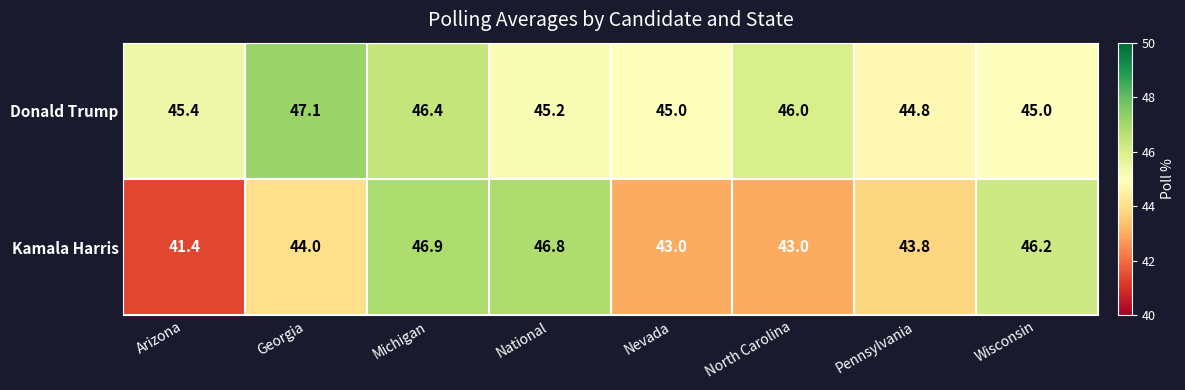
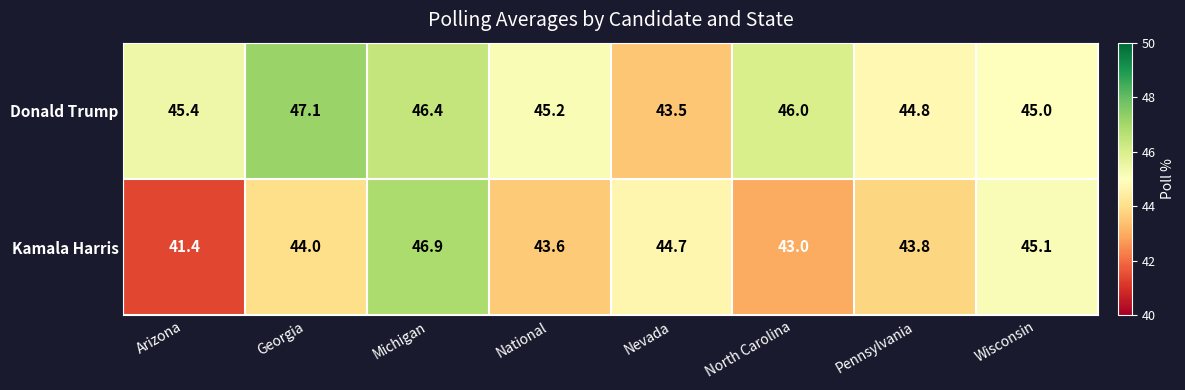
  {
    "Donald Trump": {
      "Arizona": 45.4,
      "Georgia": 47.1,
      "Michigan": 46.4,
      "National": 45.2,
-     "Nevada": 45.0,
+     "Nevada": 43.5,
      "North Carolina": 46.0,
      "Pennsylvania": 44.8,
      "Wisconsin": 45.0
    },
    "Kamala Harris": {
      "Arizona": 41.4,
      "Georgia": 44.0,
      "Michigan": 46.9,
-     "National": 46.8,
-     "Nevada": 43.0,
+     "National": 43.6,
+     "Nevada": 44.7,
      "North Carolina": 43.0,
      "Pennsylvania": 43.8,
-     "Wisconsin": 46.2
+     "Wisconsin": 45.1
    }
  }
